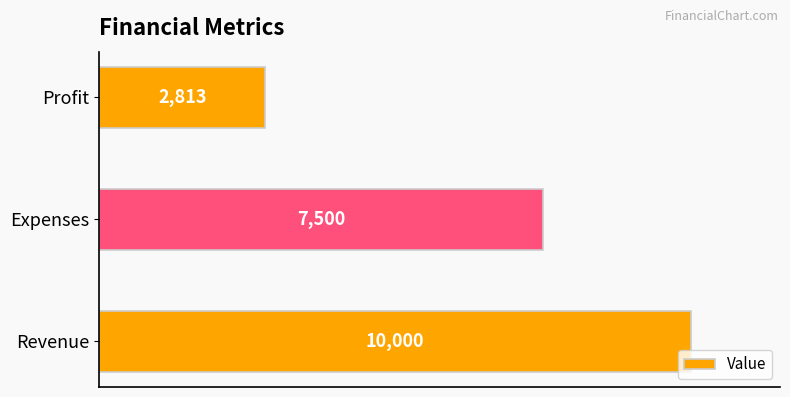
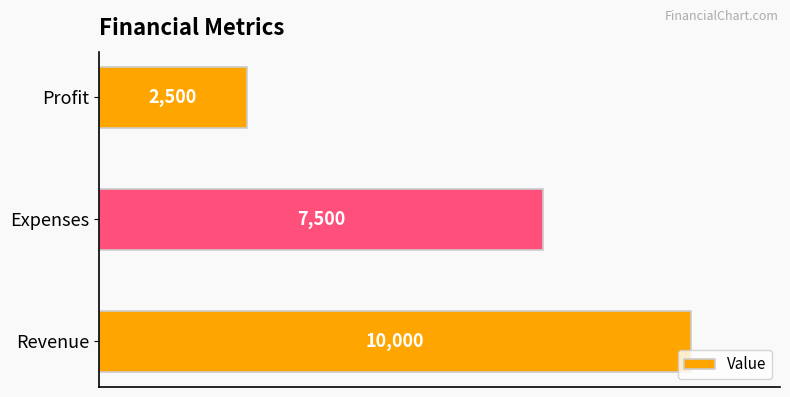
  {
-   "Profit": "2,813",
+   "Profit": "2,500",
    "Expenses": "7,500",
    "Revenue": "10,000"
  }
